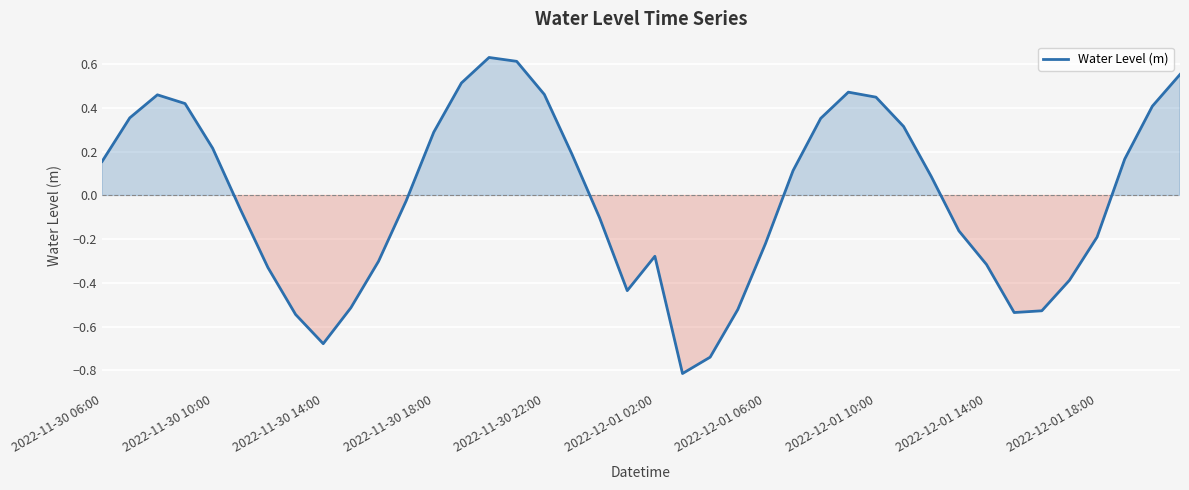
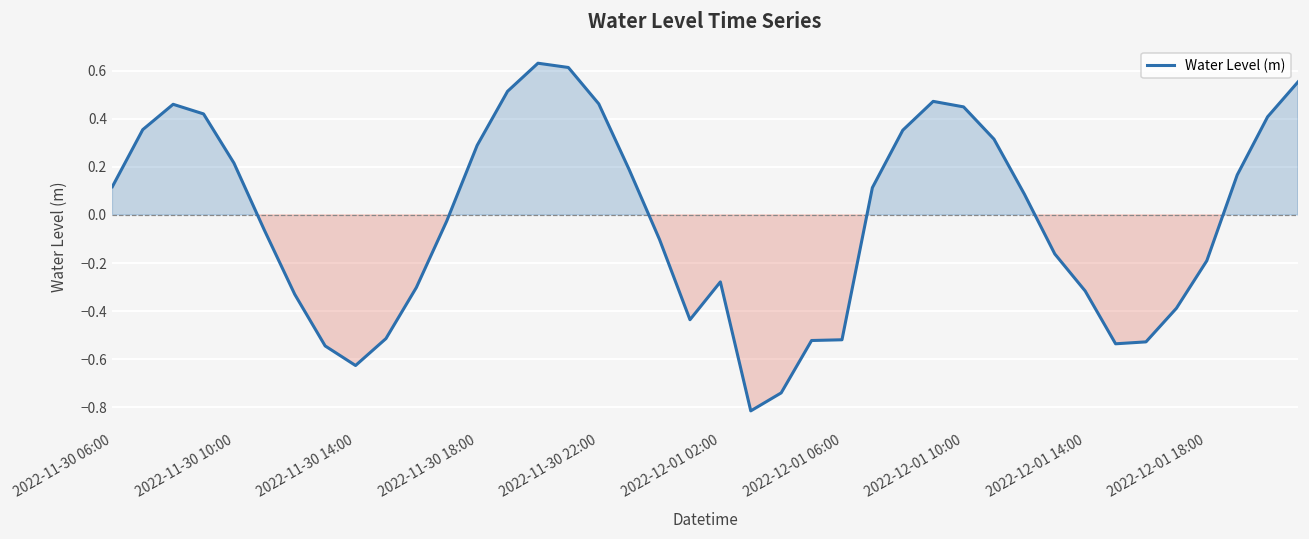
  {
-   "2022-11-30 06:00": 0.16,
+   "2022-11-30 06:00": 0.12,
    "2022-11-30 10:00": 0.22,
-   "2022-11-30 14:00": -0.68,
+   "2022-11-30 14:00": -0.63,
    "2022-11-30 18:00": 0.29,
    "2022-11-30 22:00": 0.46,
    "2022-12-01 02:00": -0.28,
-   "2022-12-01 06:00": -0.22,
+   "2022-12-01 06:00": -0.52,
    "2022-12-01 10:00": 0.45,
    "2022-12-01 14:00": -0.32,
    "2022-12-01 18:00": -0.19
  }
